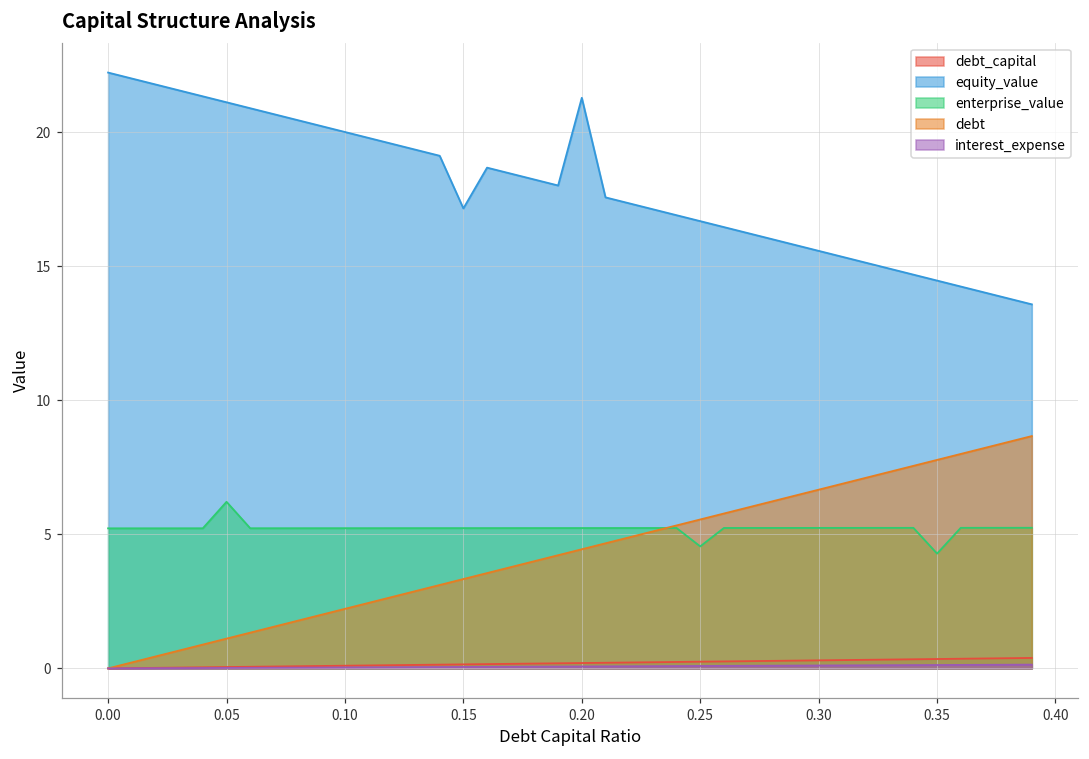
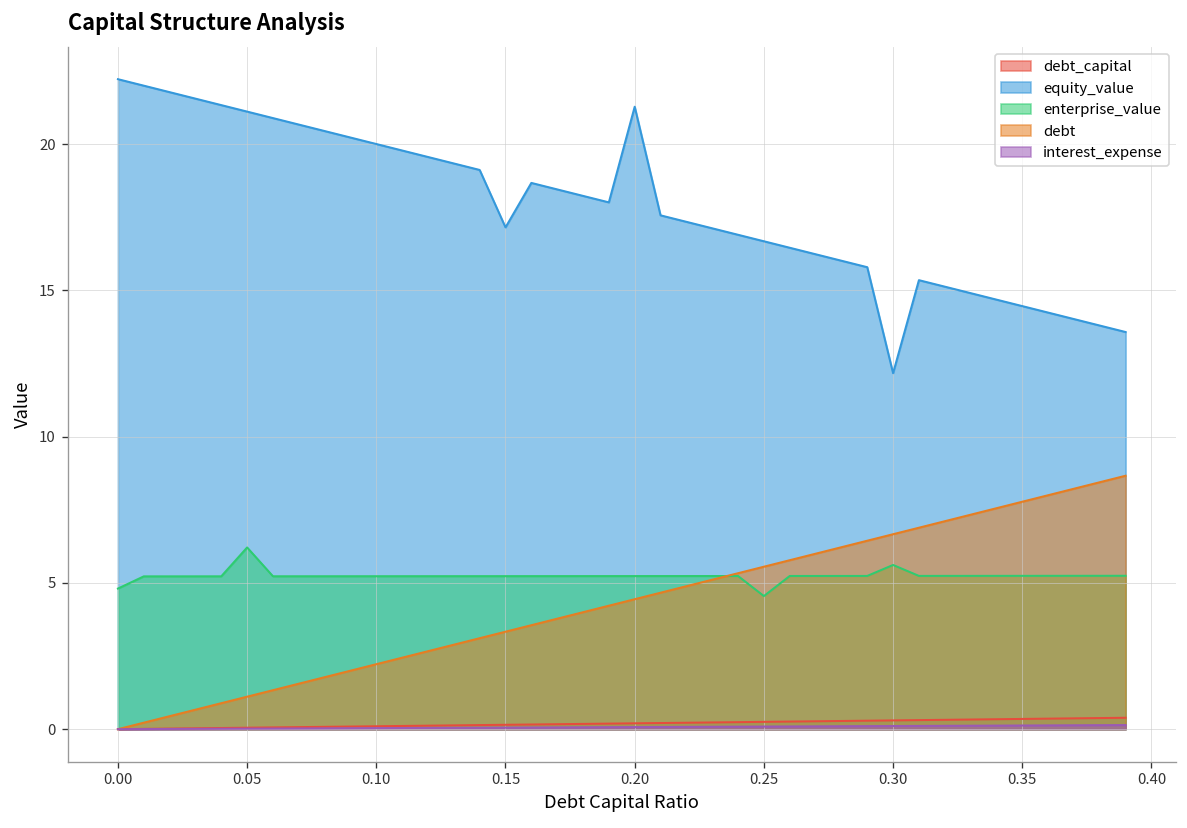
  {
    "equity_value": {
      "0.00": 22.2,
      "0.05": 21.1,
      "0.10": 20.0,
      "0.15": 17.2,
      "0.20": 21.3,
      "0.25": 16.7,
-     "0.30": 15.6,
+     "0.30": 12.2,
      "0.35": 14.5
    },
    "enterprise_value": {
-     "0.00": 5.2,
+     "0.00": 4.8,
      "0.05": 6.2,
      "0.10": 5.2,
      "0.15": 5.2,
      "0.20": 5.2,
      "0.25": 4.6,
-     "0.30": 5.2,
-     "0.35": 4.3
+     "0.30": 5.6,
+     "0.35": 5.2
    },
    "interest_expense": {
      "0.20": 0.1,
      "0.25": 0.1,
      "0.30": 0.1,
      "0.35": 0.1
    }
  }
